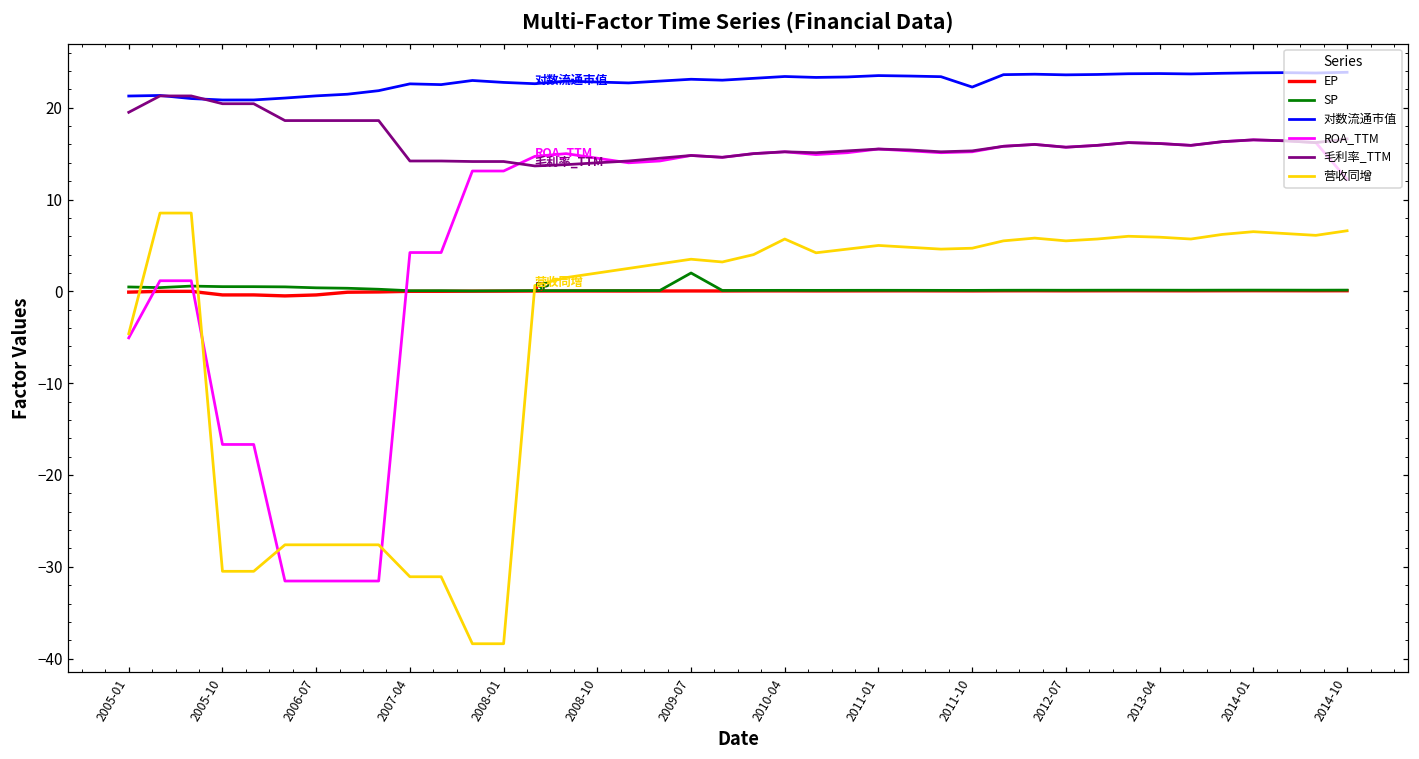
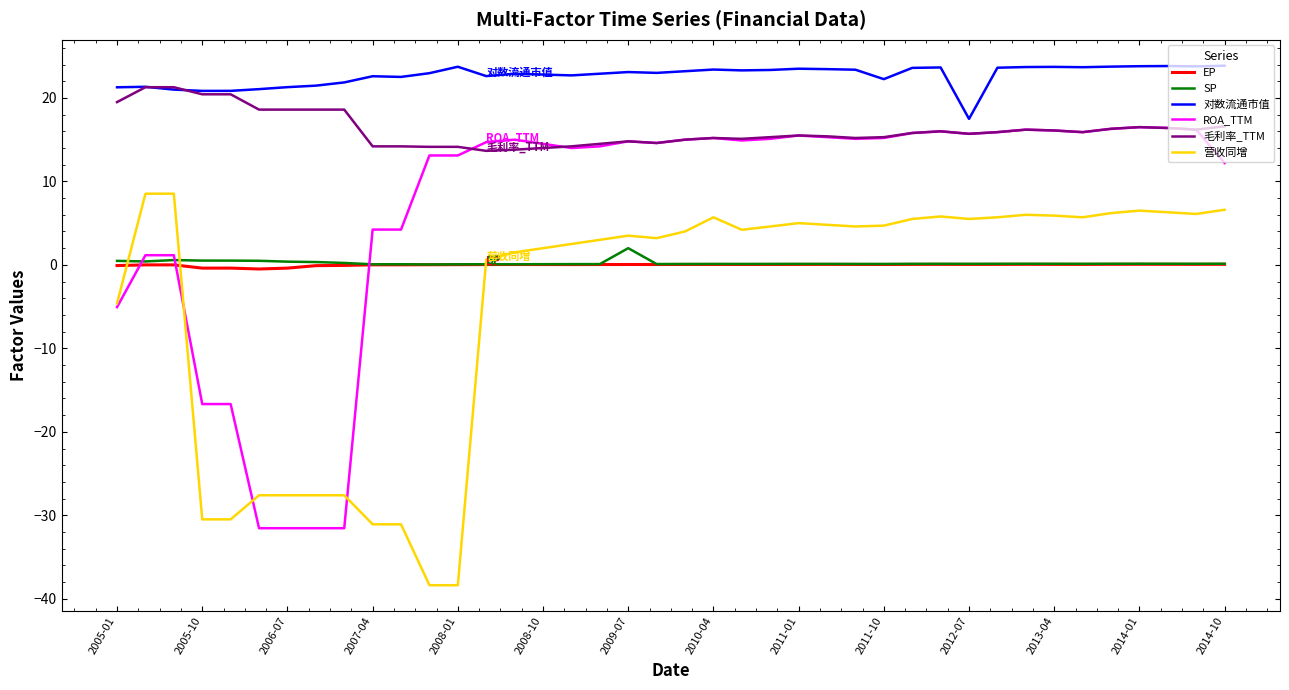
  {
    "EP": {
      "2005-01": 0,
      "2005-10": 0,
      "2006-07": 0,
      "2009-07": 0
    },
    "SP": {
      "2005-01": 0,
      "2005-10": 1,
      "2006-07": 0,
      "2009-07": 2
    },
    "对数流通市值": {
      "2005-01": 21,
      "2005-10": 21,
      "2006-07": 21,
      "2007-04": 23,
-     "2008-01": 23,
+     "2008-01": 24,
      "2008-10": 23,
      "2009-07": 23,
      "2010-04": 23,
      "2011-01": 24,
      "2011-10": 22,
-     "2012-07": 24,
+     "2012-07": 17,
      "2013-04": 24,
      "2014-01": 24
    },
    "ROA_TTM": {
      "2005-01": -5,
      "2005-10": -17,
      "2006-07": -32,
      "2007-04": 4,
      "2008-01": 13,
      "2008-10": 15,
      "2014-10": 12
    },
    "毛利率_TTM": {
      "2005-01": 20,
      "2005-10": 20,
      "2006-07": 19,
      "2007-04": 14,
      "2008-01": 14,
      "2008-10": 14
    },
    "营收同增": {
      "2005-01": -5,
      "2005-10": -30,
      "2006-07": -28,
      "2007-04": -31,
      "2008-01": -38,
      "2008-10": 2,
      "2009-07": 4,
      "2010-04": 6,
      "2011-01": 5,
      "2011-10": 5,
      "2012-07": 6,
      "2013-04": 6,
      "2014-01": 7,
      "2014-10": 7
    }
  }
